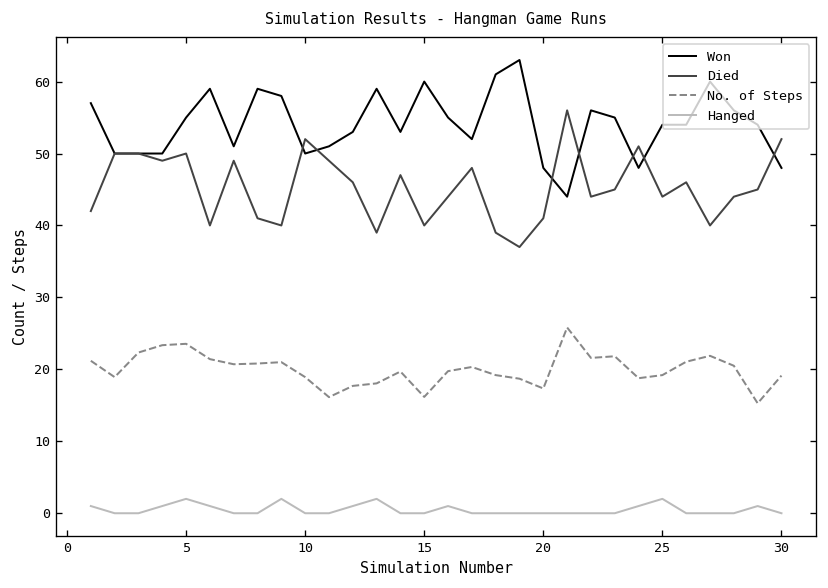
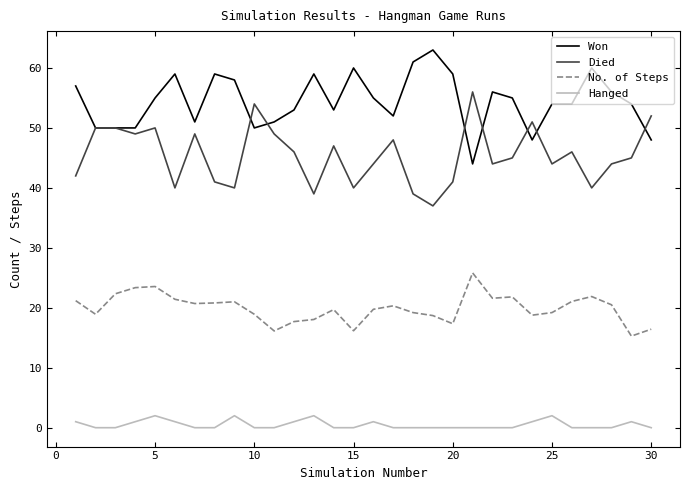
  {
    "Won": {
      "5": 55,
      "10": 50,
      "15": 60,
-     "20": 48,
+     "20": 59,
      "30": 48
    },
    "Died": {
      "5": 50,
-     "10": 52,
+     "10": 54,
      "15": 40,
      "20": 41,
      "25": 44,
      "30": 52
    },
    "No. of Steps": {
      "5": 24,
      "10": 19,
      "15": 16,
      "20": 17,
      "25": 19,
-     "30": 19
+     "30": 16
    },
    "Hanged": {
      "5": 2,
      "10": 0,
      "15": 0,
      "20": 0,
      "25": 2,
      "30": 0
    }
  }
